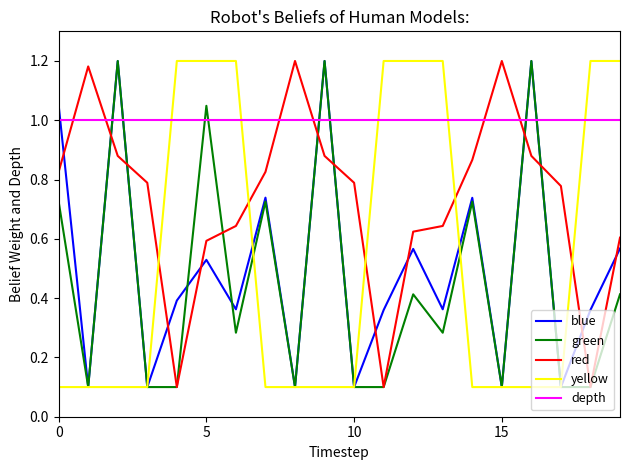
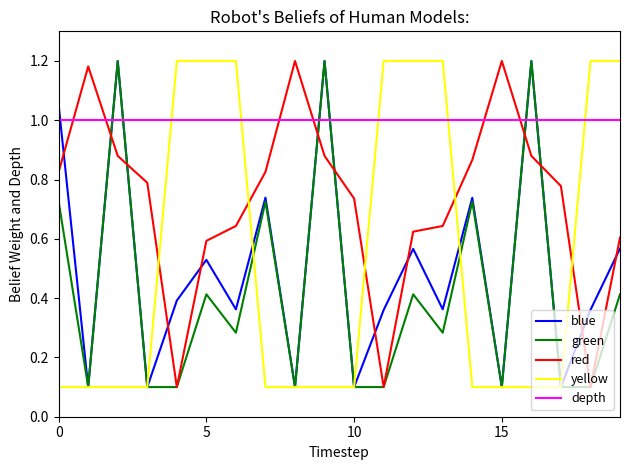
  {
    "blue": {
      "0": 1.05,
      "5": 0.53
    },
    "green": {
      "0": 0.73,
-     "5": 1.05
+     "5": 0.41
    },
    "red": {
      "0": 0.83,
      "5": 0.59,
-     "10": 0.79,
+     "10": 0.74,
      "15": 1.20
    },
    "yellow": {
      "0": 0.10,
      "5": 1.20
    },
    "depth": {
      "0": 1.00,
      "5": 1.00,
      "10": 1.00,
      "15": 1.00
    }
  }
